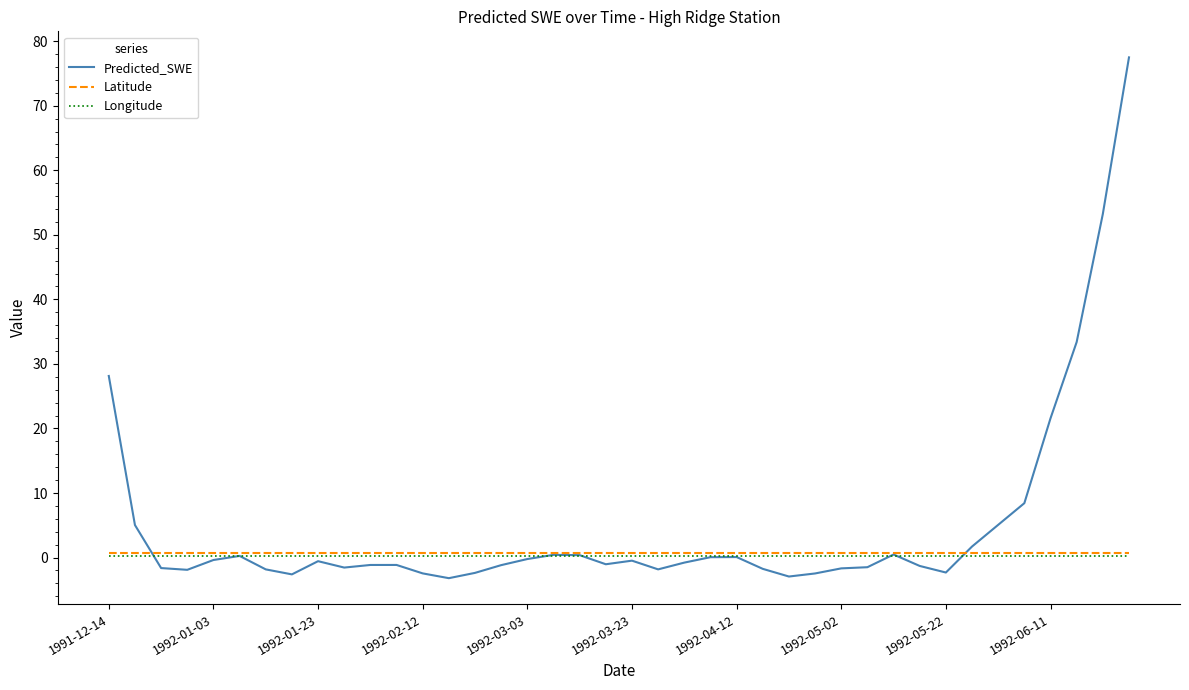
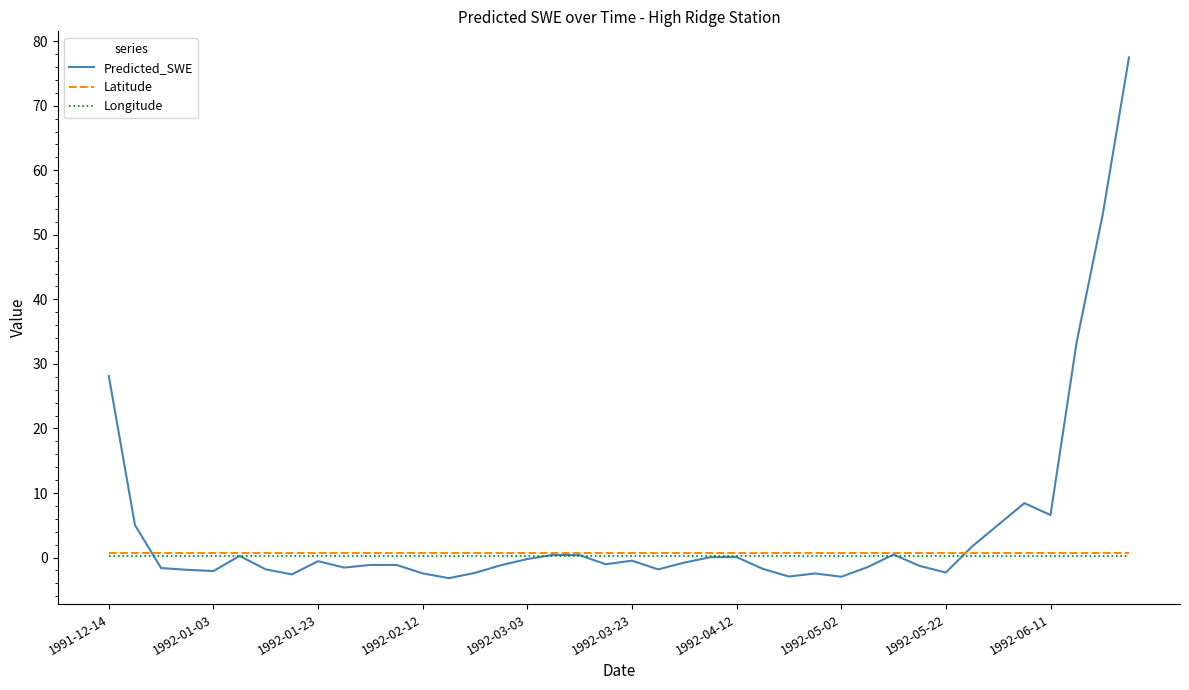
  {
    "Predicted_SWE": {
      "1991-12-14": 28,
-     "1992-01-03": 0,
+     "1992-01-03": -2,
      "1992-01-23": -1,
      "1992-02-12": -2,
      "1992-03-03": 0,
      "1992-03-23": 0,
-     "1992-05-02": -2,
+     "1992-05-02": -3,
      "1992-05-22": -2,
-     "1992-06-11": 22
+     "1992-06-11": 7
    },
    "Latitude": {
      "1991-12-14": 1,
      "1992-01-03": 1,
      "1992-01-23": 1,
      "1992-02-12": 1,
      "1992-03-03": 1,
      "1992-03-23": 1,
      "1992-04-12": 1,
      "1992-05-02": 1,
      "1992-05-22": 1,
      "1992-06-11": 1
    },
    "Longitude": {
      "1991-12-14": 0,
      "1992-01-03": 0,
      "1992-01-23": 0,
      "1992-02-12": 0,
      "1992-03-03": 0,
      "1992-03-23": 0,
      "1992-05-02": 0,
      "1992-05-22": 0,
      "1992-06-11": 0
    }
  }
